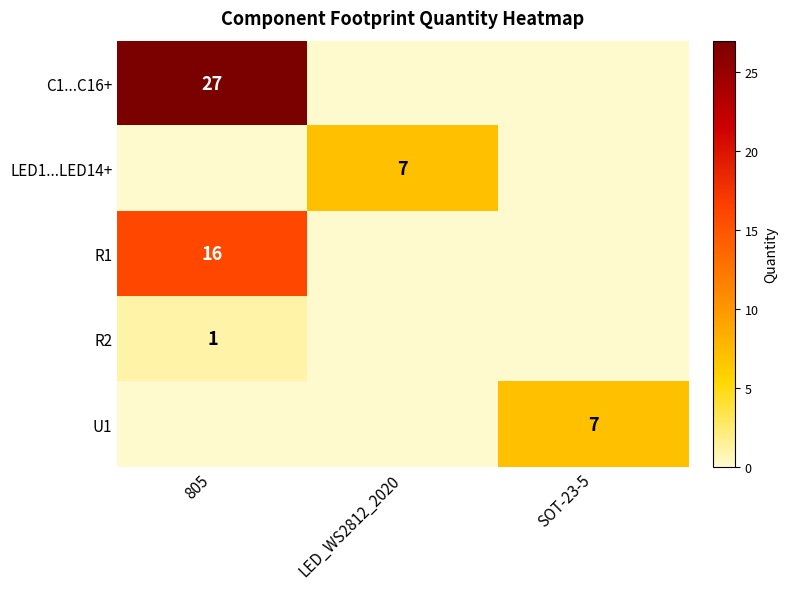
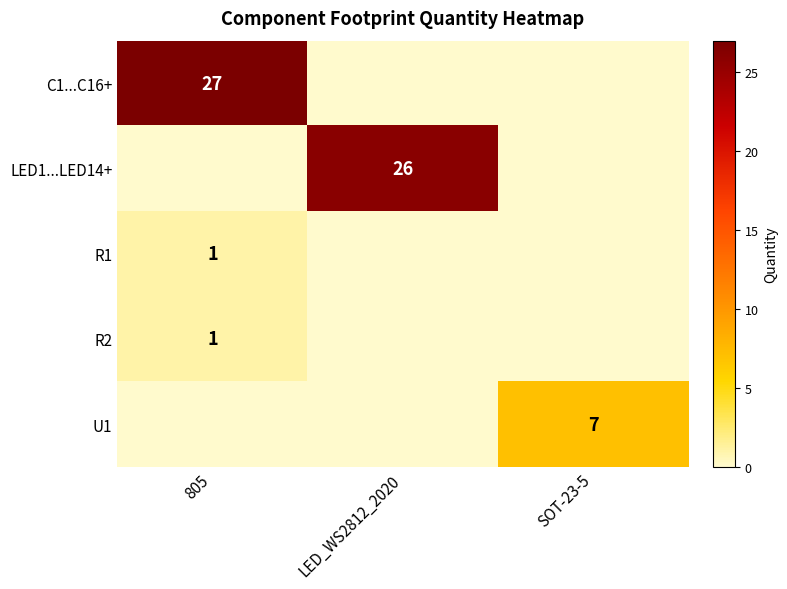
  {
    "C1...C16+": {
      "805": 27
    },
    "LED1...LED14+": {
-     "LED_WS2812_2020": 7
+     "LED_WS2812_2020": 26
    },
    "R1": {
-     "805": 16
+     "805": 1
    },
    "R2": {
      "805": 1
    },
    "U1": {
      "SOT-23-5": 7
    }
  }
